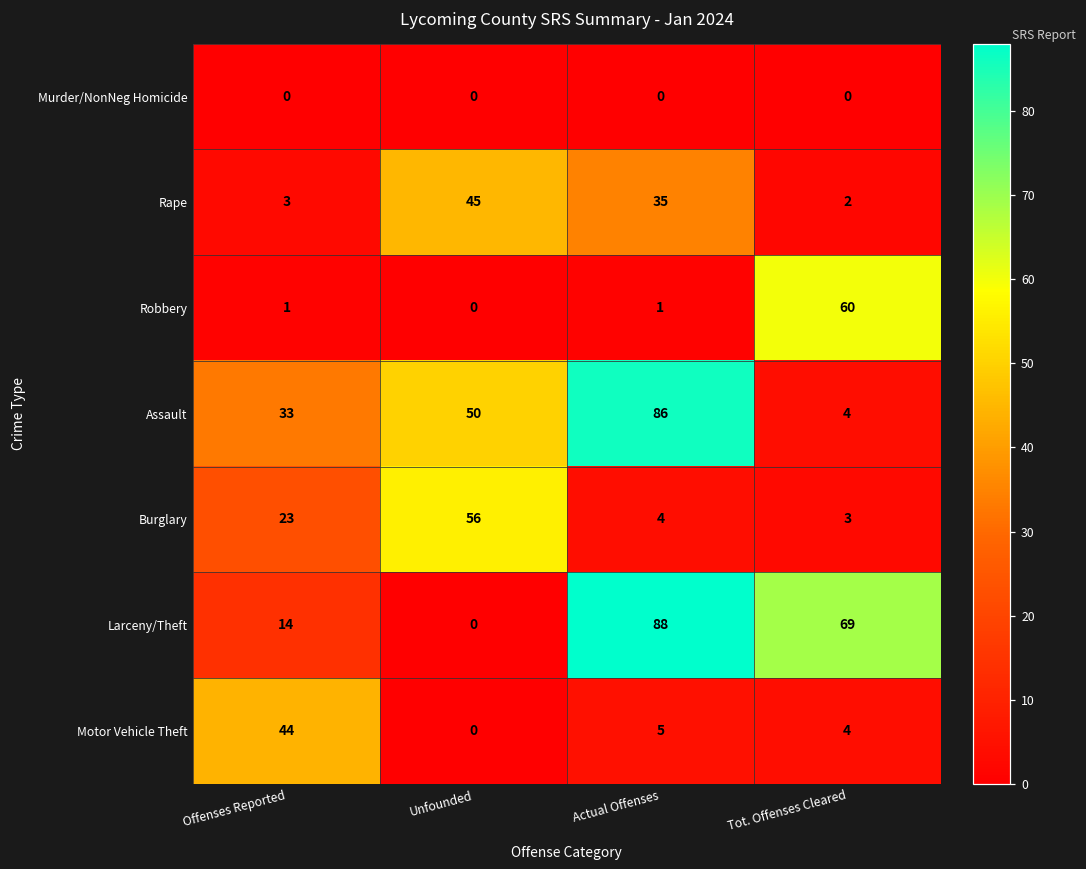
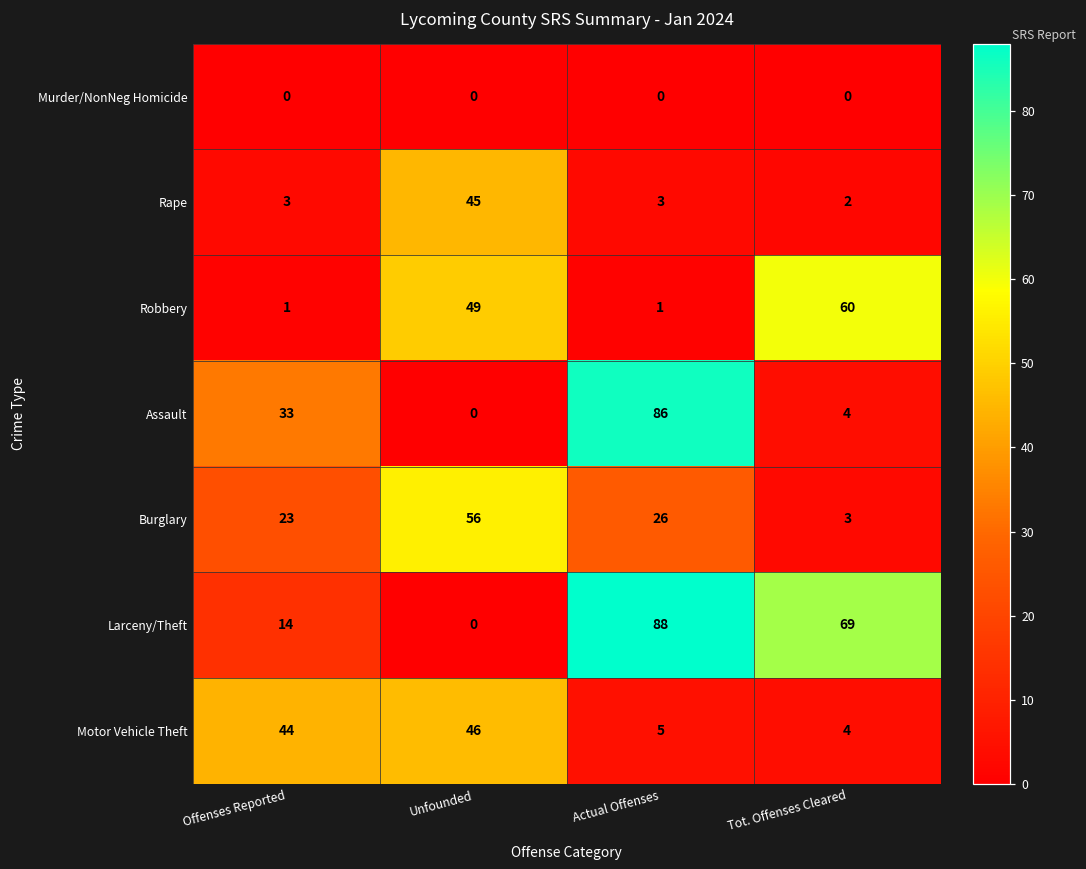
  {
    "Murder/NonNeg Homicide": {
      "Offenses Reported": 0,
      "Unfounded": 0,
      "Actual Offenses": 0,
      "Tot. Offenses Cleared": 0
    },
    "Rape": {
      "Offenses Reported": 3,
      "Unfounded": 45,
-     "Actual Offenses": 35,
+     "Actual Offenses": 3,
      "Tot. Offenses Cleared": 2
    },
    "Robbery": {
      "Offenses Reported": 1,
-     "Unfounded": 0,
+     "Unfounded": 49,
      "Actual Offenses": 1,
      "Tot. Offenses Cleared": 60
    },
    "Assault": {
      "Offenses Reported": 33,
-     "Unfounded": 50,
+     "Unfounded": 0,
      "Actual Offenses": 86,
      "Tot. Offenses Cleared": 4
    },
    "Burglary": {
      "Offenses Reported": 23,
      "Unfounded": 56,
-     "Actual Offenses": 4,
+     "Actual Offenses": 26,
      "Tot. Offenses Cleared": 3
    },
    "Larceny/Theft": {
      "Offenses Reported": 14,
      "Unfounded": 0,
      "Actual Offenses": 88,
      "Tot. Offenses Cleared": 69
    },
    "Motor Vehicle Theft": {
      "Offenses Reported": 44,
-     "Unfounded": 0,
+     "Unfounded": 46,
      "Actual Offenses": 5,
      "Tot. Offenses Cleared": 4
    }
  }
